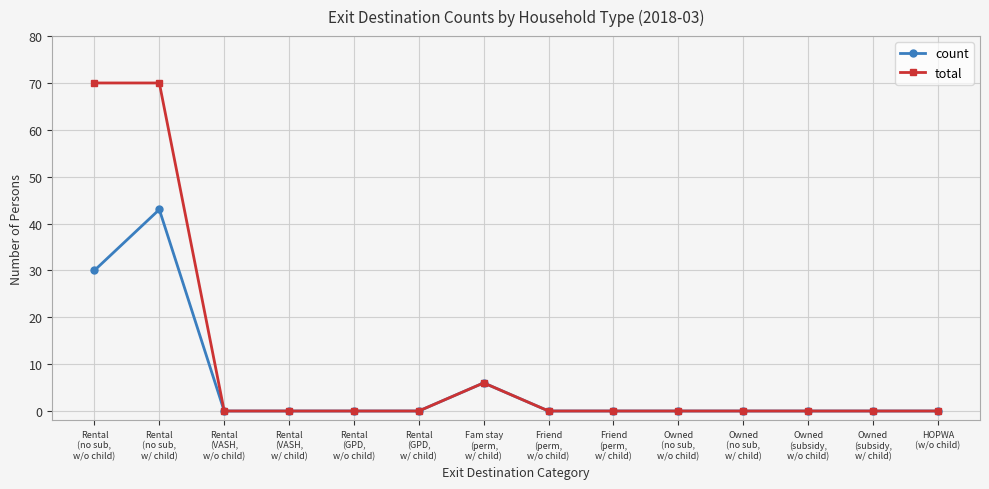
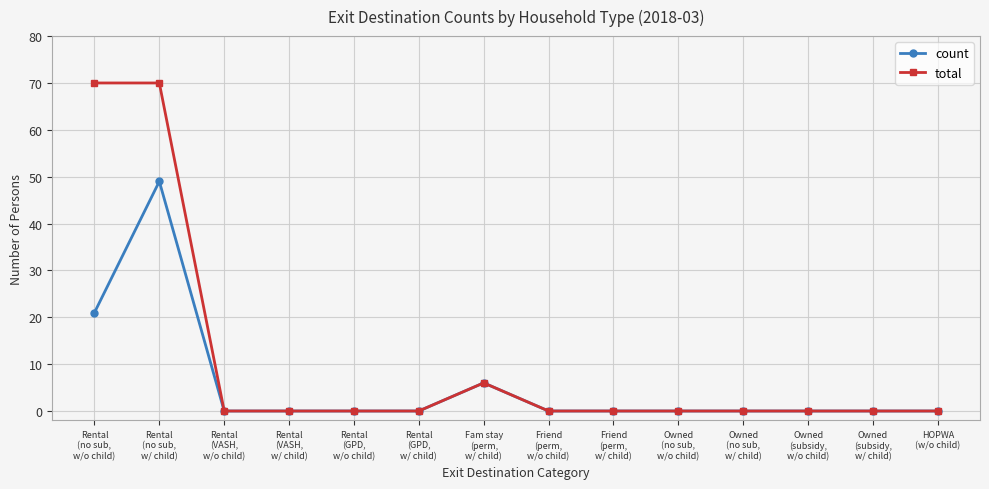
  {
    "count": {
-     "Rental (no sub, w/o child)": 30,
-     "Rental (no sub, w/ child)": 43
+     "Rental (no sub, w/o child)": 21,
+     "Rental (no sub, w/ child)": 49
    },
    "total": {
      "Rental (no sub, w/o child)": 70,
      "Rental (no sub, w/ child)": 70
    }
  }
